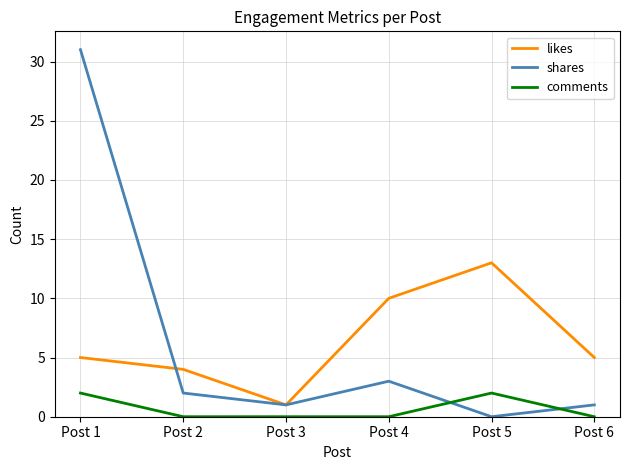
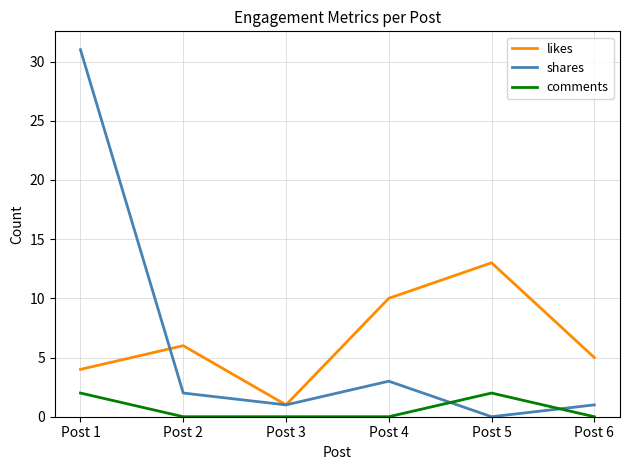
  {
    "likes": {
-     "Post 1": 5,
-     "Post 2": 4,
+     "Post 1": 4,
+     "Post 2": 6,
      "Post 4": 10,
      "Post 5": 13,
      "Post 6": 5
    },
    "shares": {
      "Post 1": 31,
      "Post 2": 2,
      "Post 4": 3,
      "Post 5": 0,
      "Post 6": 1
    },
    "comments": {
      "Post 1": 2,
      "Post 2": 0,
      "Post 3": 0,
      "Post 4": 0,
      "Post 5": 2,
      "Post 6": 0
    }
  }
